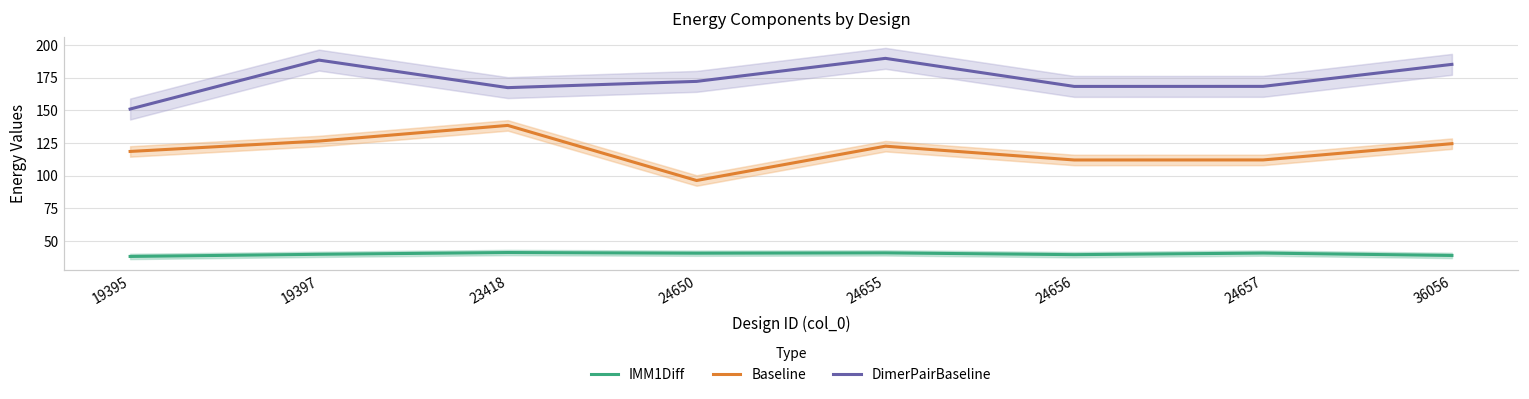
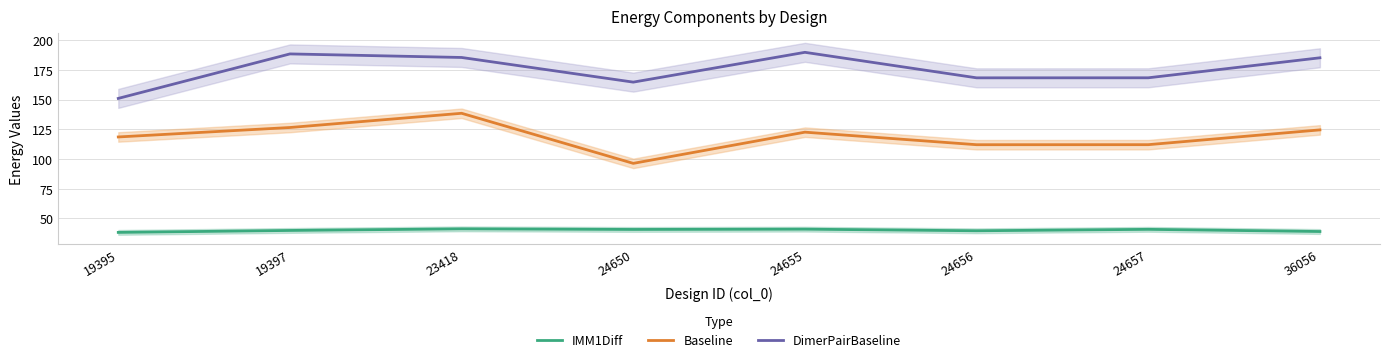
  {
    "Baseline": {
      "19395": 119,
      "19397": 126,
      "23418": 138,
      "24650": 96,
      "24655": 123,
      "24656": 112,
      "24657": 112,
      "36056": 125
    },
    "DimerPairBaseline": {
      "19395": 151,
      "19397": 188,
-     "23418": 167,
-     "24650": 172,
+     "23418": 185,
+     "24650": 165,
      "24655": 190,
      "24656": 168,
      "24657": 168,
      "36056": 185
    }
  }
